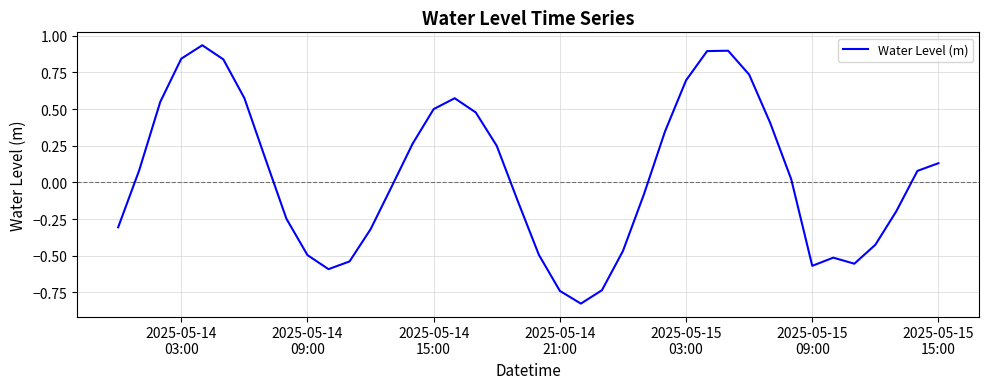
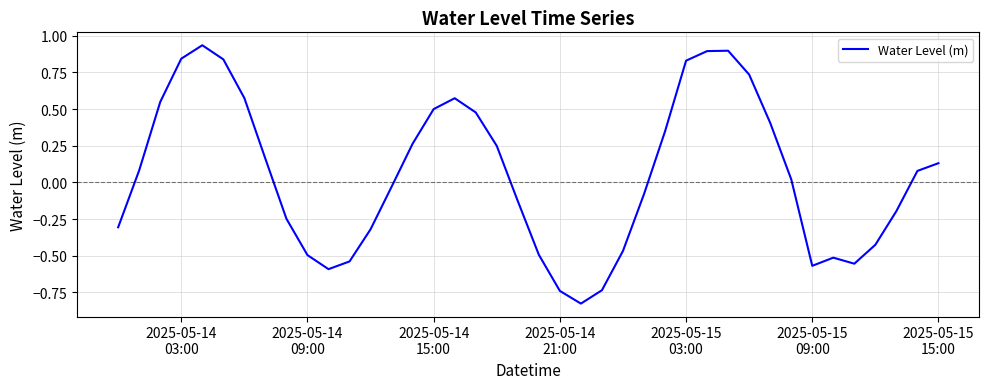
  {
    "2025-05-14 03:00": 0.84,
    "2025-05-14 09:00": -0.50,
    "2025-05-14 15:00": 0.50,
    "2025-05-14 21:00": -0.74,
-   "2025-05-15 03:00": 0.70,
+   "2025-05-15 03:00": 0.83,
    "2025-05-15 09:00": -0.57,
    "2025-05-15 15:00": 0.13
  }
